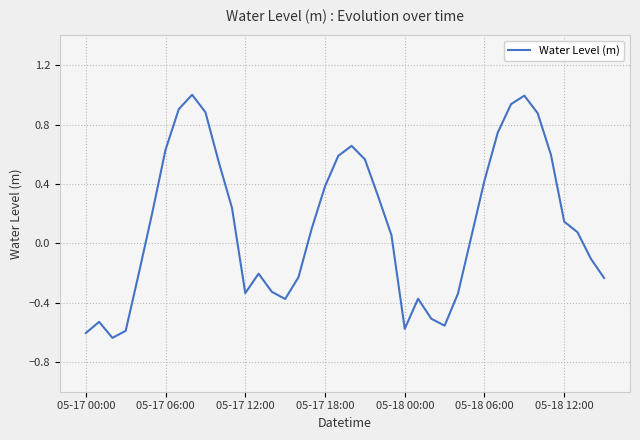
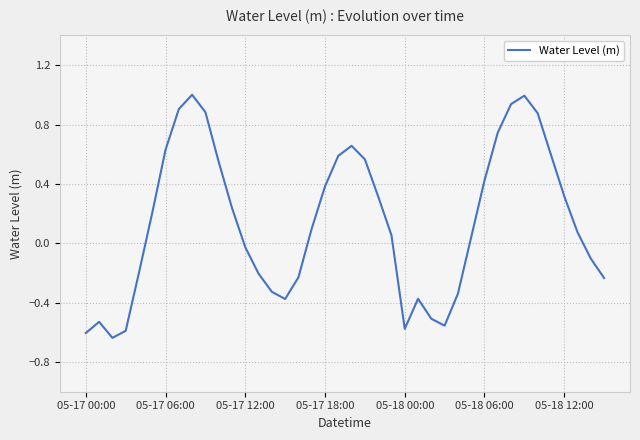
  {
    "05-17 00:00": -0.60,
    "05-17 06:00": 0.63,
-   "05-17 12:00": -0.34,
+   "05-17 12:00": -0.03,
    "05-17 18:00": 0.38,
    "05-18 00:00": -0.58,
    "05-18 06:00": 0.42,
-   "05-18 12:00": 0.15
+   "05-18 12:00": 0.32
  }
